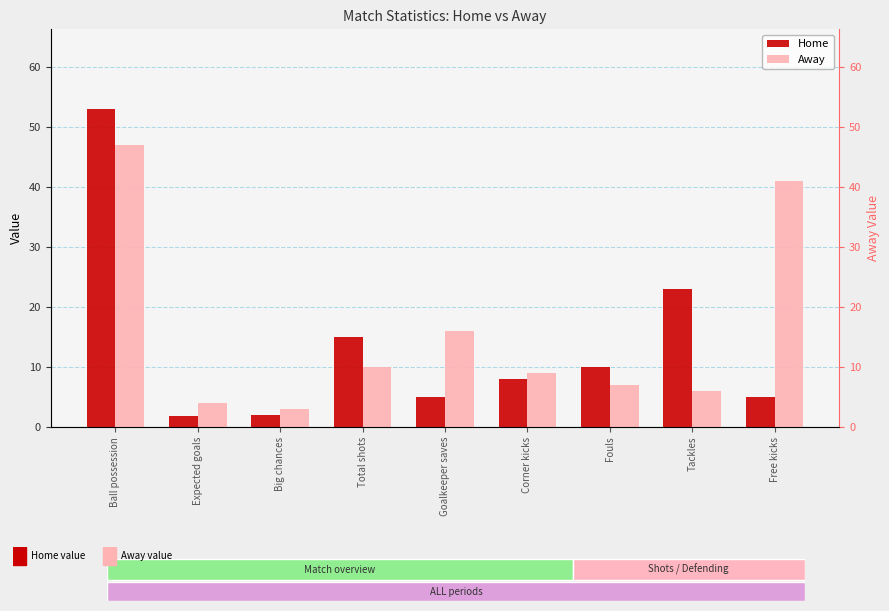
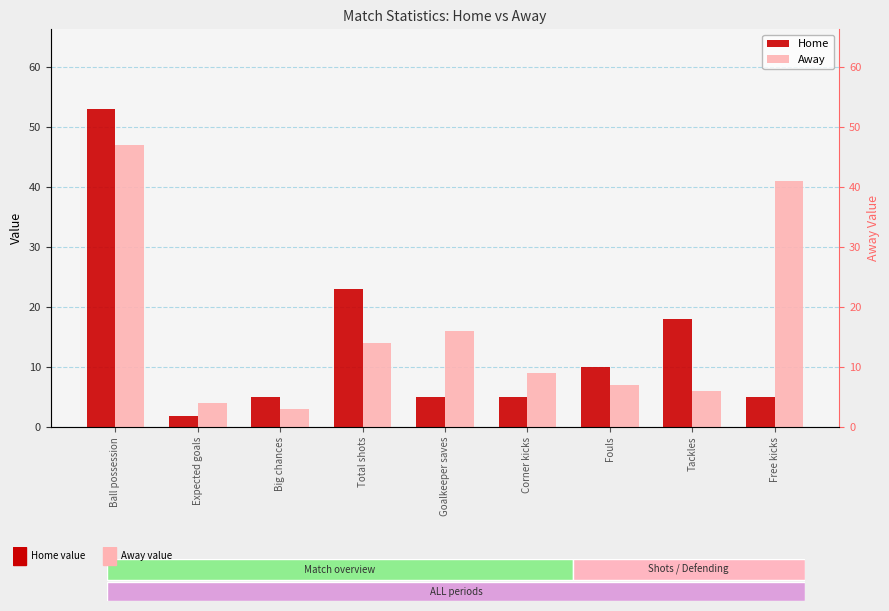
  {
    "Home": {
      "Ball possession": 53,
      "Expected goals": 2,
-     "Big chances": 2,
-     "Total shots": 15,
+     "Big chances": 5,
+     "Total shots": 23,
      "Goalkeeper saves": 5,
-     "Corner kicks": 8,
+     "Corner kicks": 5,
      "Fouls": 10,
-     "Tackles": 23,
+     "Tackles": 18,
      "Free kicks": 5
    },
    "Away": {
      "Ball possession": 47,
      "Expected goals": 4,
      "Big chances": 3,
-     "Total shots": 10,
+     "Total shots": 14,
      "Goalkeeper saves": 16,
      "Corner kicks": 9,
      "Fouls": 7,
      "Tackles": 6,
      "Free kicks": 41
    }
  }
